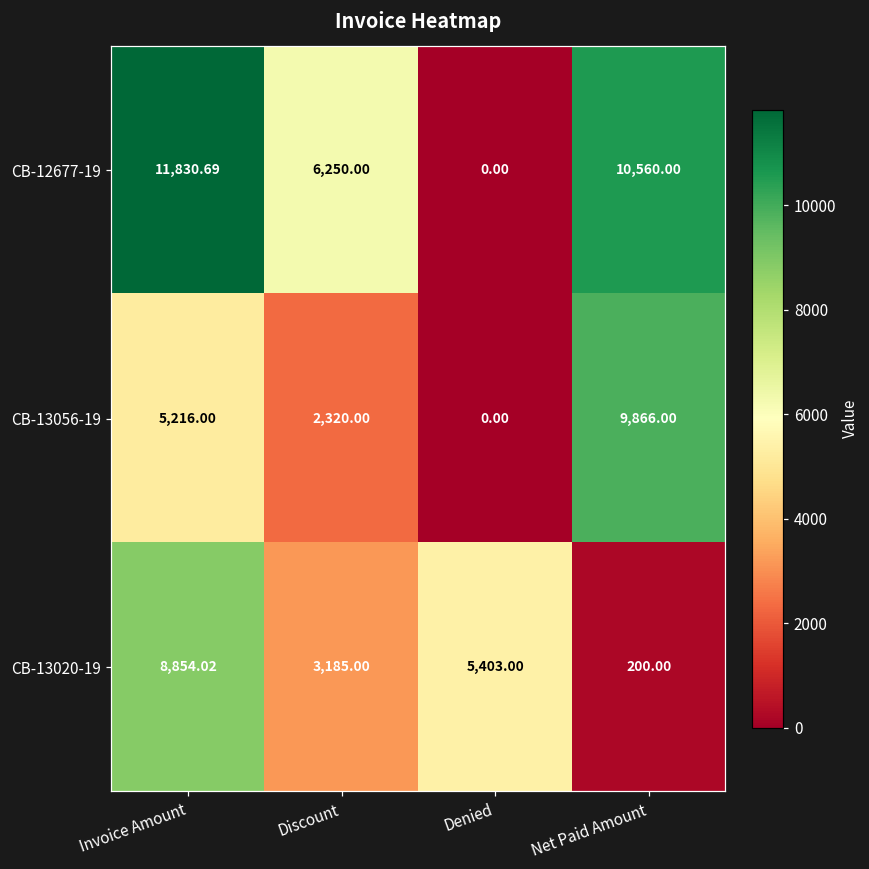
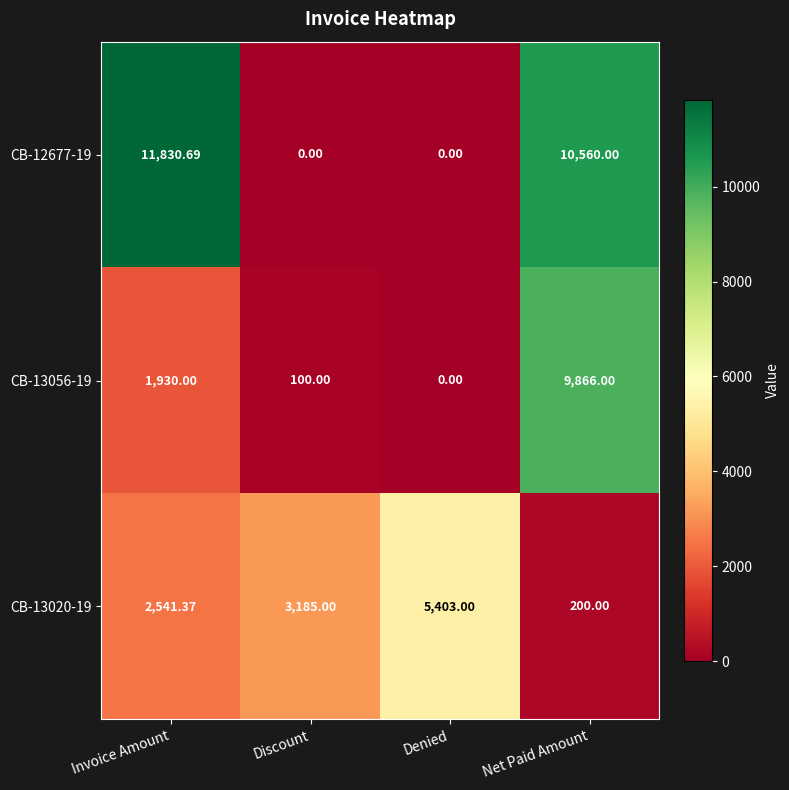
  {
    "CB-12677-19": {
      "Invoice Amount": "11,830.69",
-     "Discount": "6,250.00",
+     "Discount": "0.00",
      "Denied": "0.00",
      "Net Paid Amount": "10,560.00"
    },
    "CB-13056-19": {
-     "Invoice Amount": "5,216.00",
-     "Discount": "2,320.00",
+     "Invoice Amount": "1,930.00",
+     "Discount": "100.00",
      "Denied": "0.00",
      "Net Paid Amount": "9,866.00"
    },
    "CB-13020-19": {
-     "Invoice Amount": "8,854.02",
+     "Invoice Amount": "2,541.37",
      "Discount": "3,185.00",
      "Denied": "5,403.00",
      "Net Paid Amount": "200.00"
    }
  }
